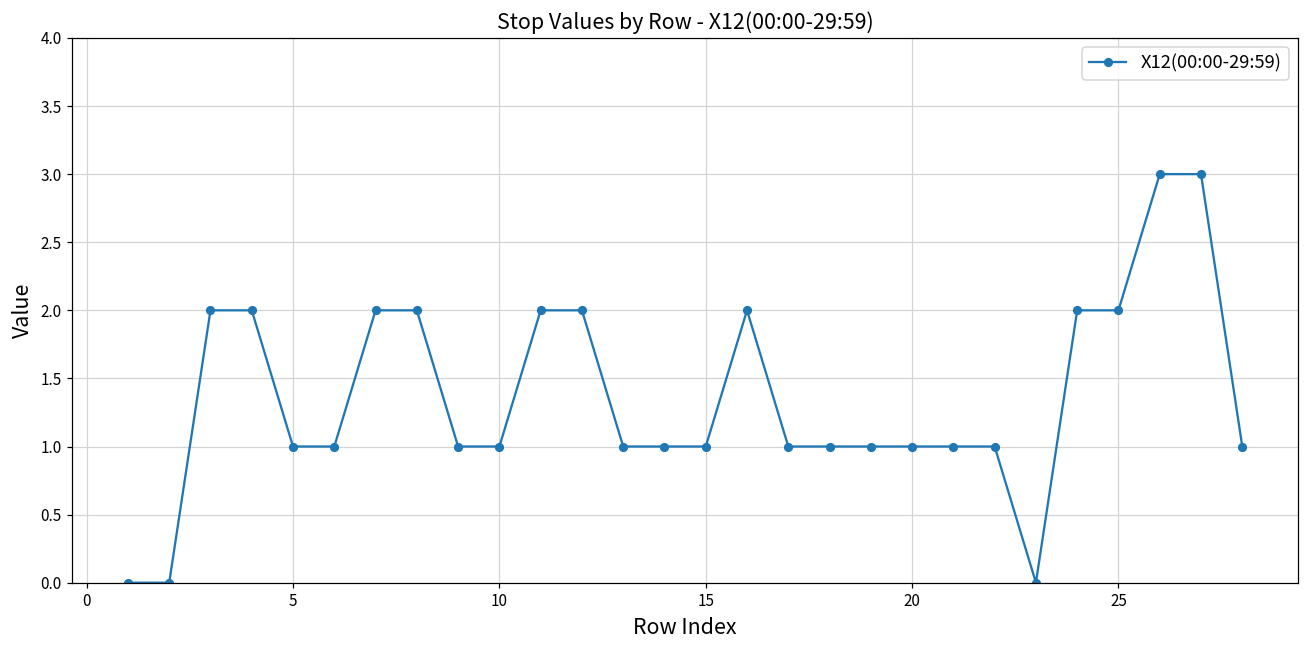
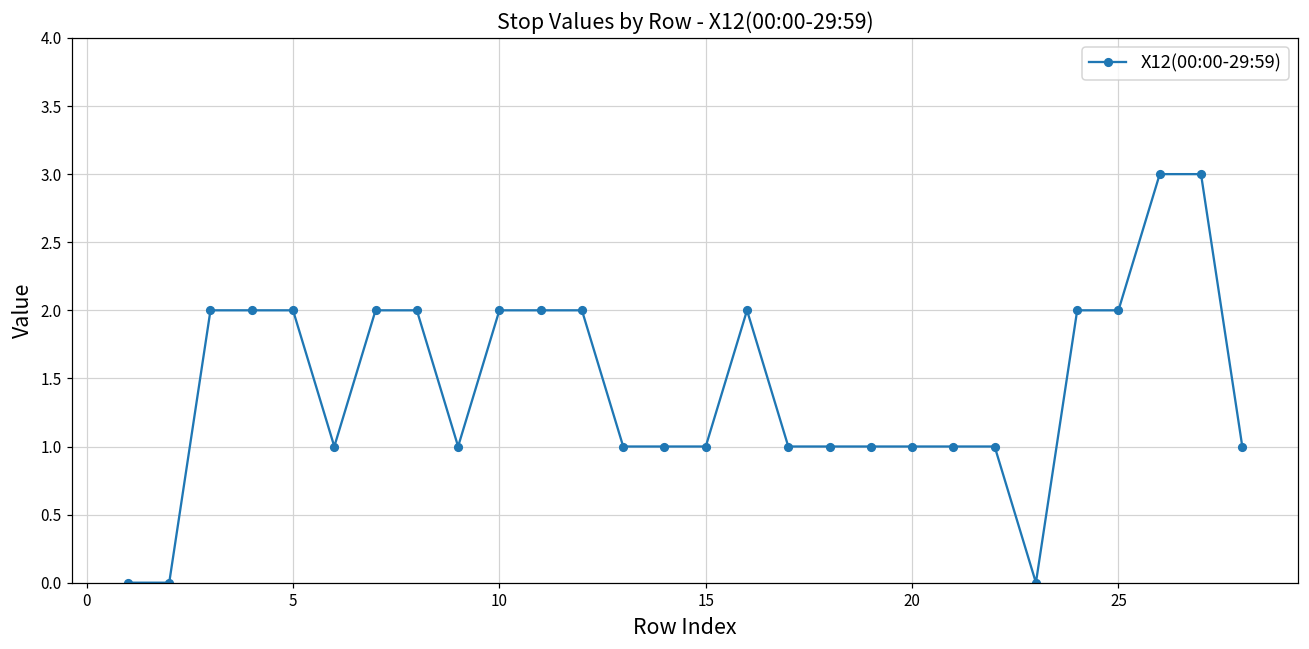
  {
-   "5": 1,
-   "10": 1,
+   "5": 2,
+   "10": 2,
    "15": 1,
    "20": 1,
    "25": 2
  }
